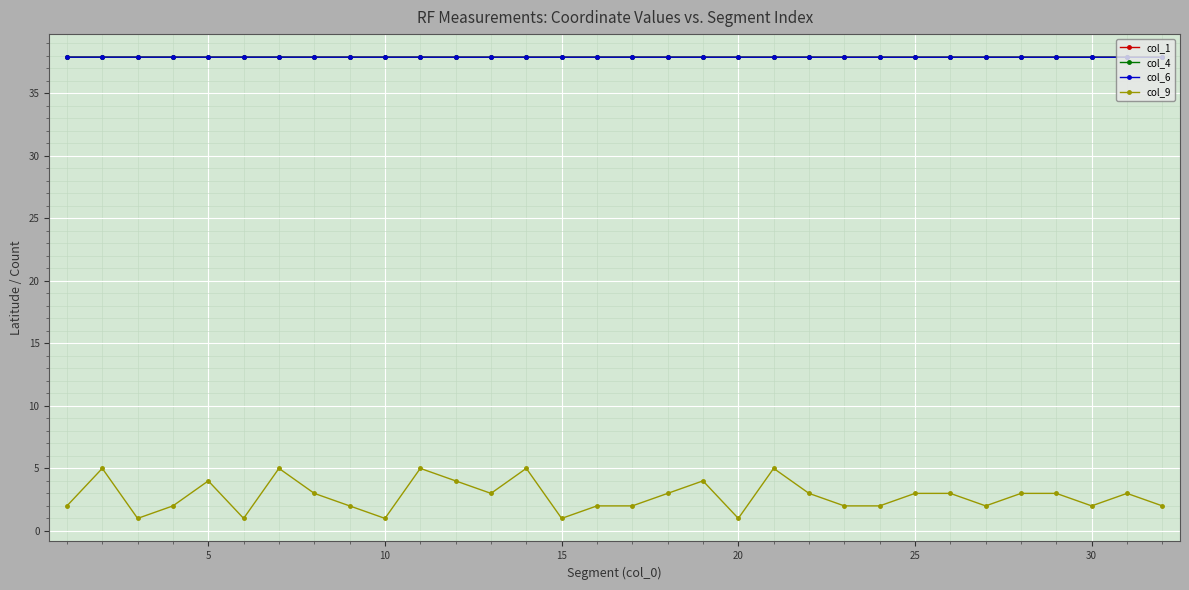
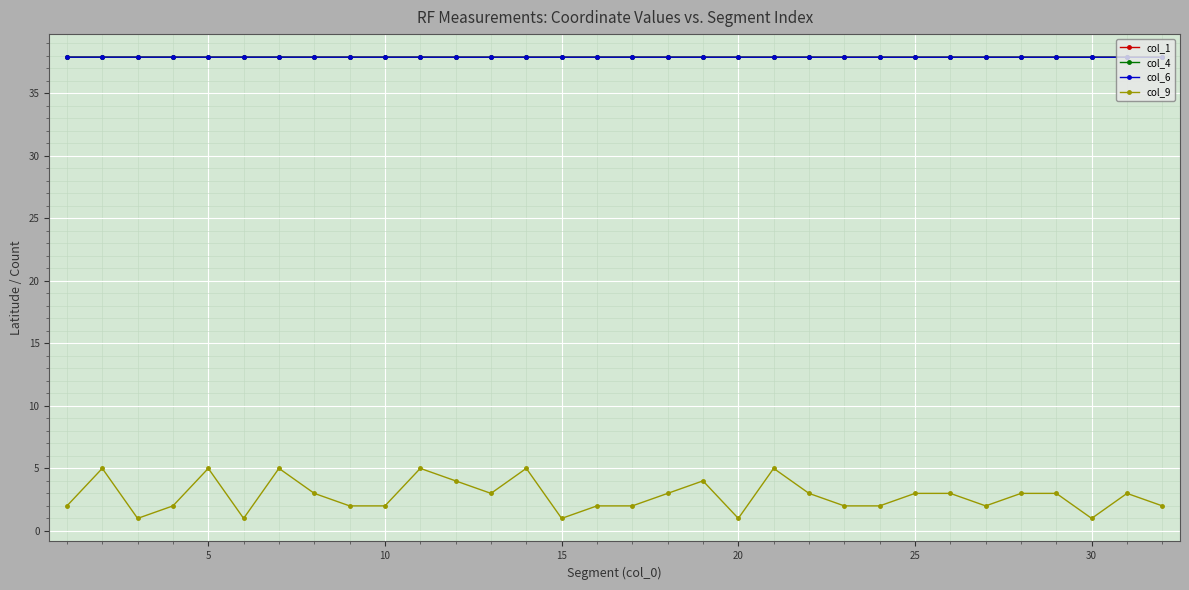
  {
    "col_6": {
      "5": 38,
      "10": 38,
      "15": 38,
      "20": 38,
      "25": 38,
      "30": 38
    },
    "col_9": {
-     "5": 4,
-     "10": 1,
+     "5": 5,
+     "10": 2,
      "15": 1,
      "20": 1,
      "25": 3,
-     "30": 2
+     "30": 1
    }
  }
